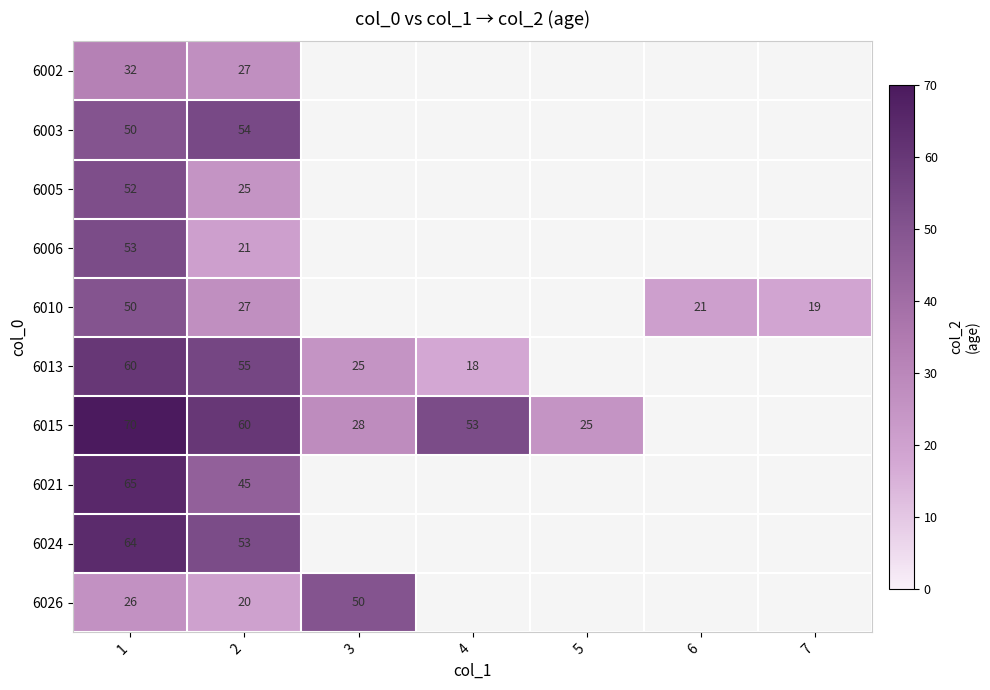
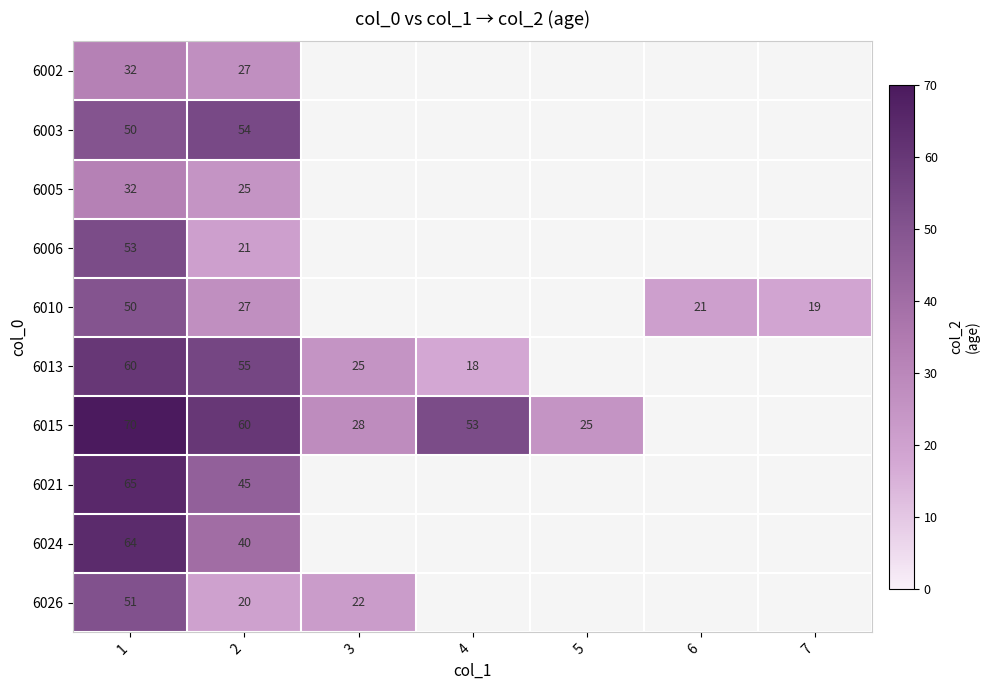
  {
    "6002": {
      "1": 32,
      "2": 27
    },
    "6003": {
      "1": 50,
      "2": 54
    },
    "6005": {
-     "1": 52,
+     "1": 32,
      "2": 25
    },
    "6006": {
      "1": 53,
      "2": 21
    },
    "6010": {
      "1": 50,
      "2": 27,
      "6": 21,
      "7": 19
    },
    "6013": {
      "1": 60,
      "2": 55,
      "3": 25,
      "4": 18
    },
    "6015": {
      "2": 60,
      "3": 28,
      "4": 53,
      "5": 25
    },
    "6021": {
      "1": 65,
      "2": 45
    },
    "6024": {
      "1": 64,
-     "2": 53
+     "2": 40
    },
    "6026": {
-     "1": 26,
+     "1": 51,
      "2": 20,
-     "3": 50
+     "3": 22
    }
  }
